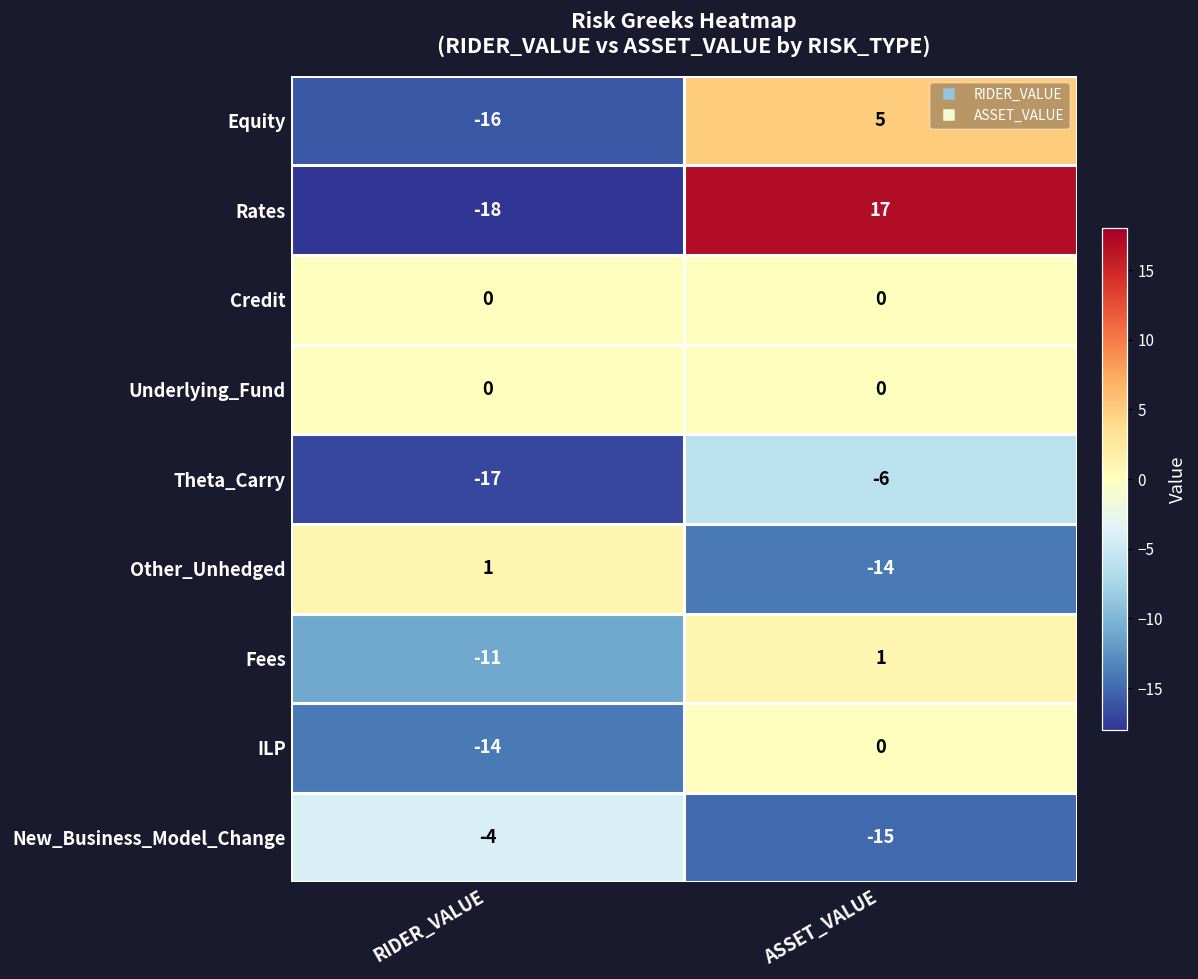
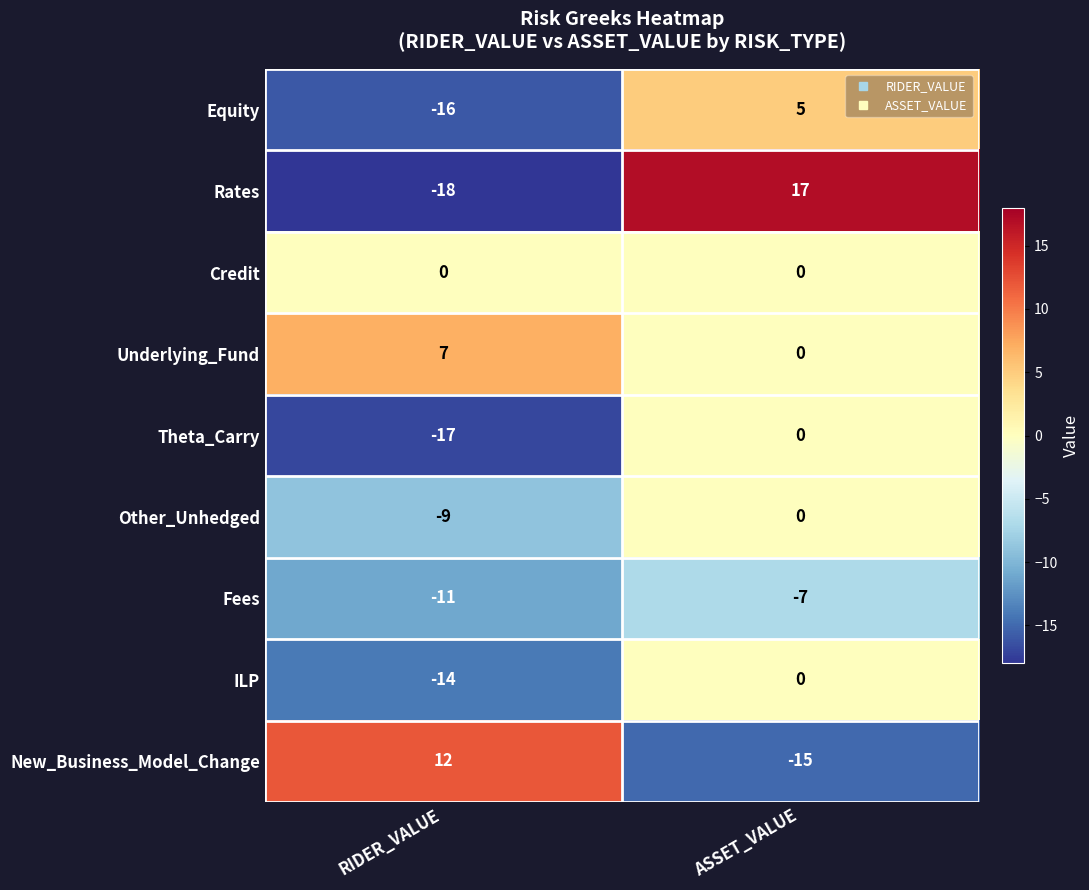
  {
    "Equity": {
      "RIDER_VALUE": -16,
      "ASSET_VALUE": 5
    },
    "Rates": {
      "RIDER_VALUE": -18,
      "ASSET_VALUE": 17
    },
    "Credit": {
      "RIDER_VALUE": 0,
      "ASSET_VALUE": 0
    },
    "Underlying_Fund": {
-     "RIDER_VALUE": 0,
+     "RIDER_VALUE": 7,
      "ASSET_VALUE": 0
    },
    "Theta_Carry": {
      "RIDER_VALUE": -17,
-     "ASSET_VALUE": -6
+     "ASSET_VALUE": 0
    },
    "Other_Unhedged": {
-     "RIDER_VALUE": 1,
-     "ASSET_VALUE": -14
+     "RIDER_VALUE": -9,
+     "ASSET_VALUE": 0
    },
    "Fees": {
      "RIDER_VALUE": -11,
-     "ASSET_VALUE": 1
+     "ASSET_VALUE": -7
    },
    "ILP": {
      "RIDER_VALUE": -14,
      "ASSET_VALUE": 0
    },
    "New_Business_Model_Change": {
-     "RIDER_VALUE": -4,
+     "RIDER_VALUE": 12,
      "ASSET_VALUE": -15
    }
  }
